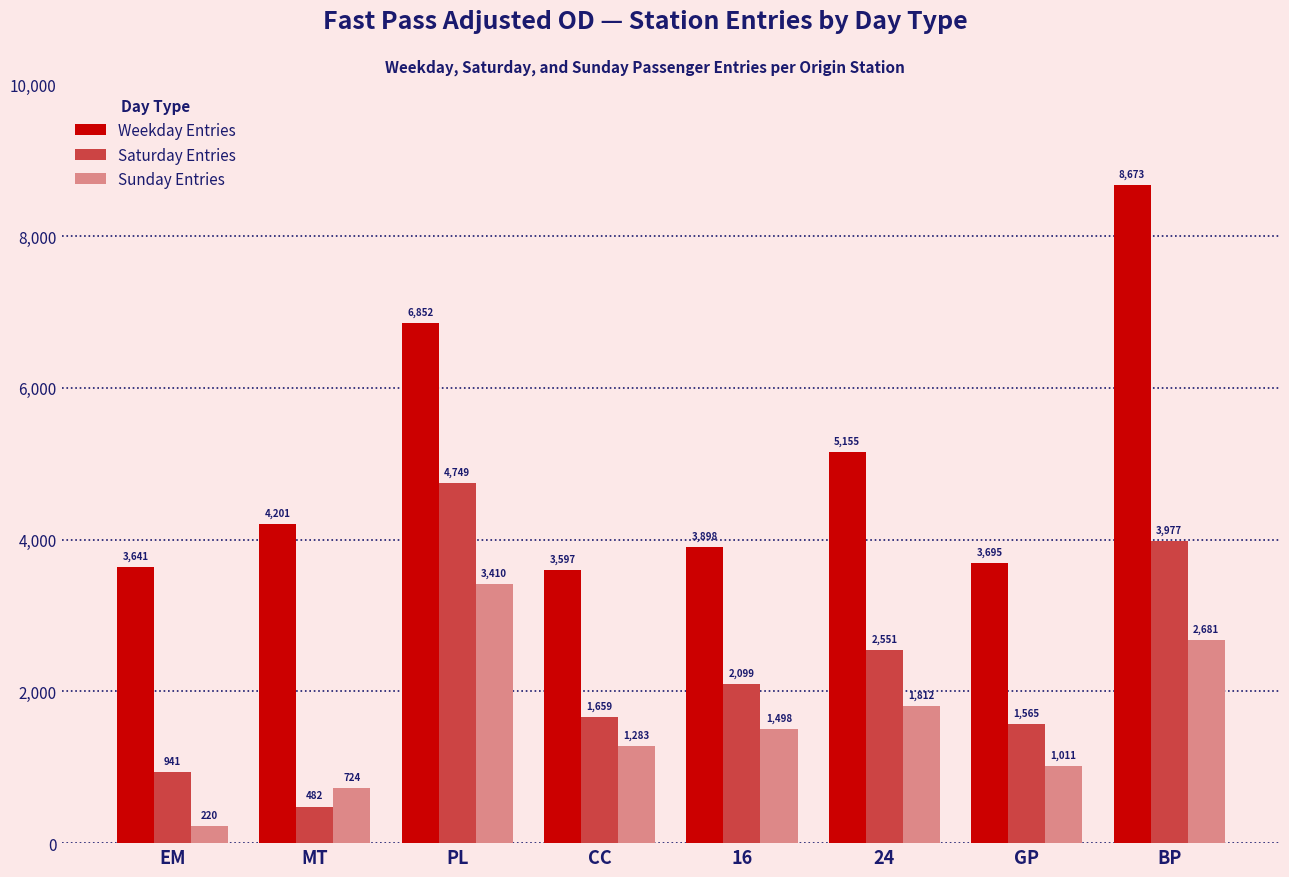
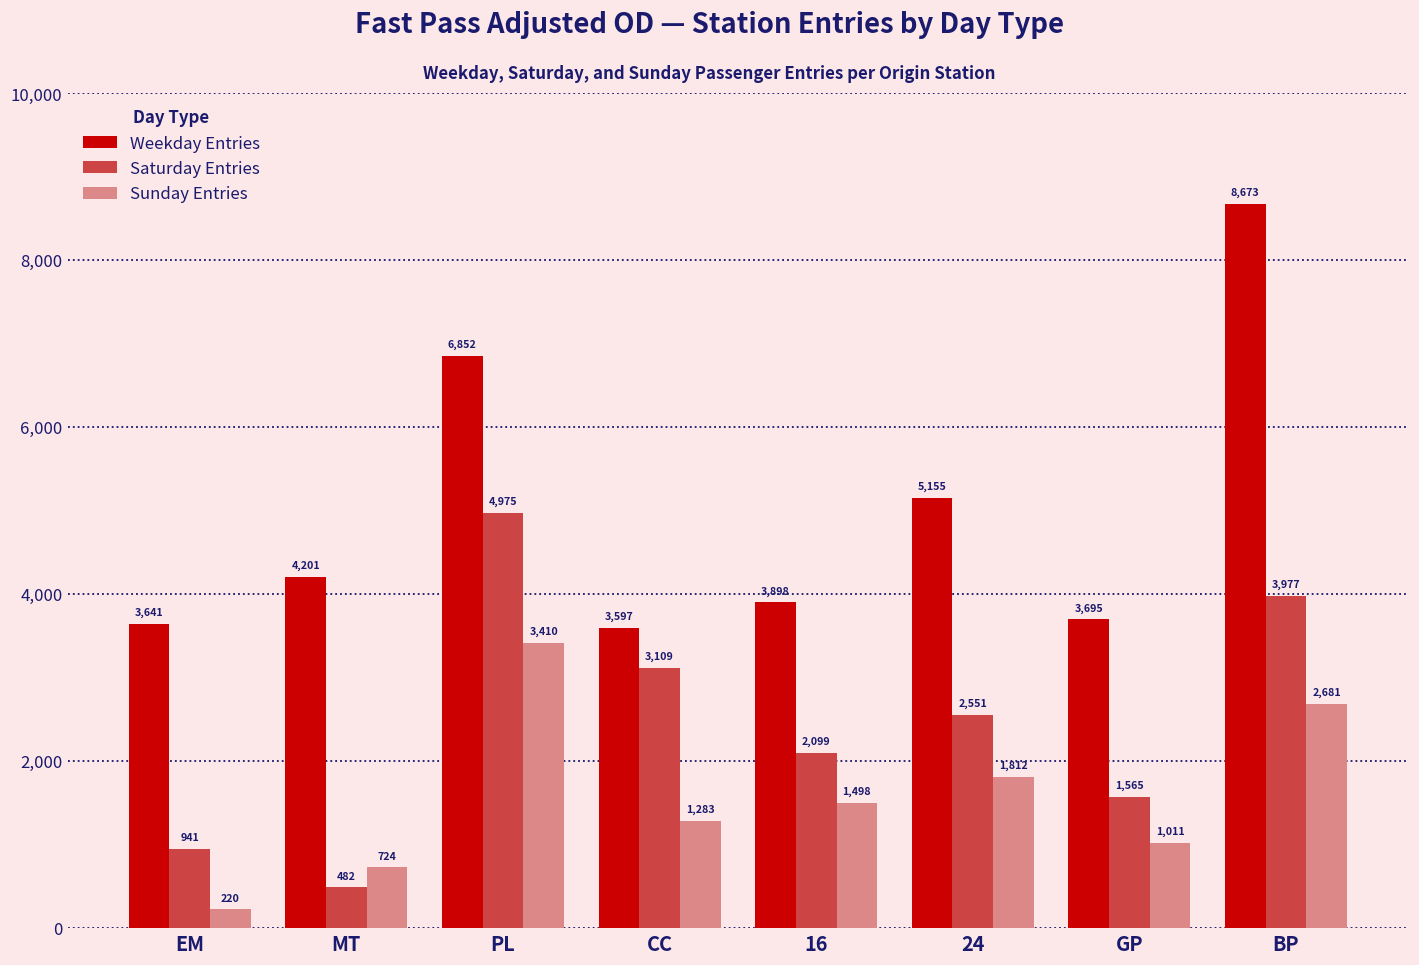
  {
    "Weekday Entries": {
      "EM": "3,641",
      "MT": "4,201",
      "PL": "6,852",
      "CC": "3,597",
      "16": "3,898",
      "24": "5,155",
      "GP": "3,695",
      "BP": "8,673"
    },
    "Saturday Entries": {
      "EM": "941",
      "MT": "482",
-     "PL": "4,749",
-     "CC": "1,659",
+     "PL": "4,975",
+     "CC": "3,109",
      "16": "2,099",
      "24": "2,551",
      "GP": "1,565",
      "BP": "3,977"
    },
    "Sunday Entries": {
      "EM": "220",
      "MT": "724",
      "PL": "3,410",
      "CC": "1,283",
      "16": "1,498",
      "24": "1,812",
      "GP": "1,011",
      "BP": "2,681"
    }
  }
